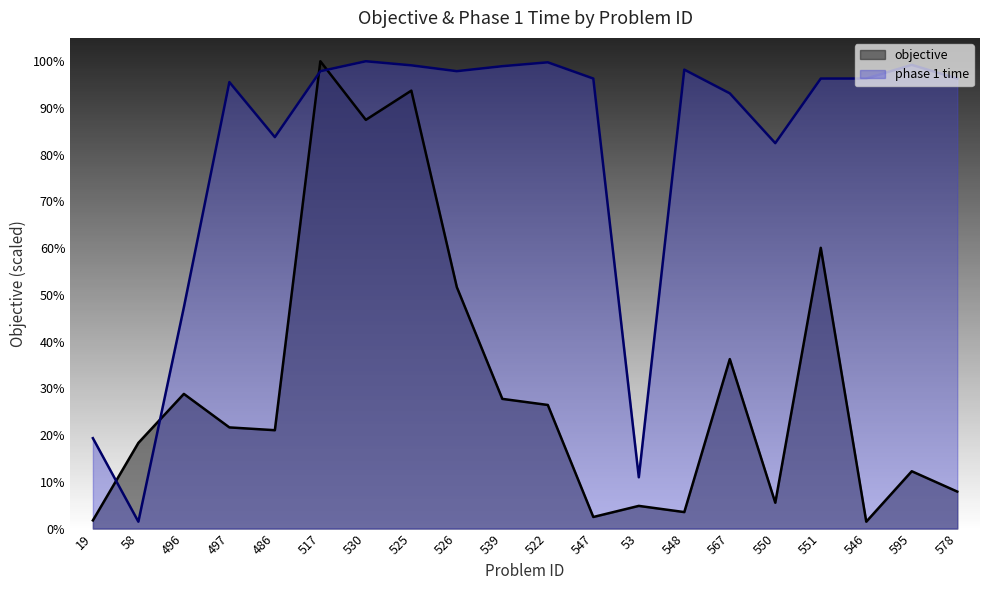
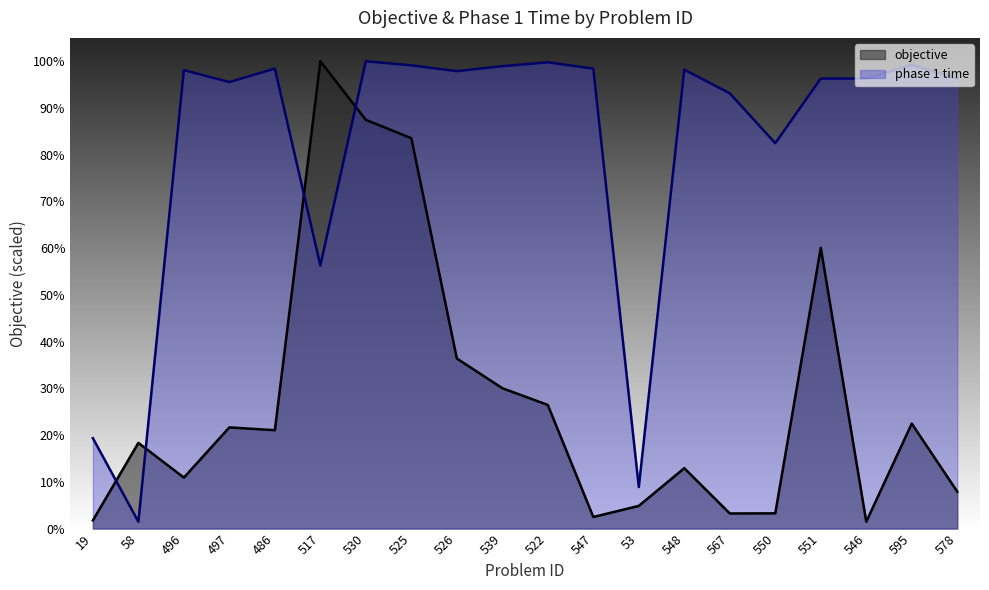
  {
    "objective": {
      "19": "2%",
      "58": "18%",
-     "496": "29%",
+     "496": "11%",
      "497": "22%",
      "486": "21%",
      "517": "100%",
      "530": "87%",
-     "525": "94%",
-     "526": "52%",
-     "539": "28%",
+     "525": "84%",
+     "526": "36%",
+     "539": "30%",
      "522": "26%",
      "547": "2%",
      "53": "5%",
-     "548": "4%",
-     "567": "36%",
-     "550": "6%",
+     "548": "13%",
+     "567": "3%",
+     "550": "3%",
      "551": "60%",
      "546": "1%",
-     "595": "12%",
+     "595": "22%",
      "578": "8%"
    },
    "phase 1 time": {
      "19": "19%",
      "58": "1%",
-     "496": "47%",
+     "496": "98%",
      "497": "96%",
-     "486": "84%",
-     "517": "98%",
+     "486": "98%",
+     "517": "56%",
      "530": "100%",
      "525": "99%",
      "526": "98%",
      "539": "99%",
      "522": "100%",
-     "547": "96%",
-     "53": "11%",
+     "547": "98%",
+     "53": "9%",
      "548": "98%",
      "567": "93%",
      "550": "82%",
      "551": "96%"
    }
  }
